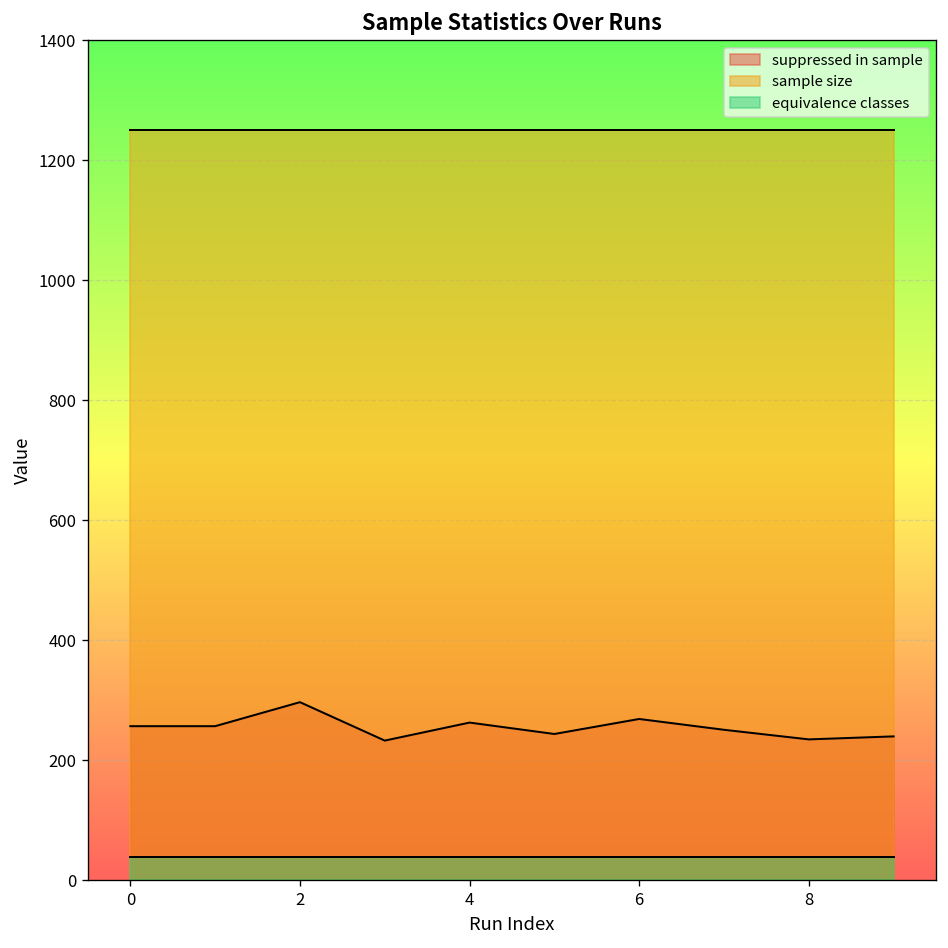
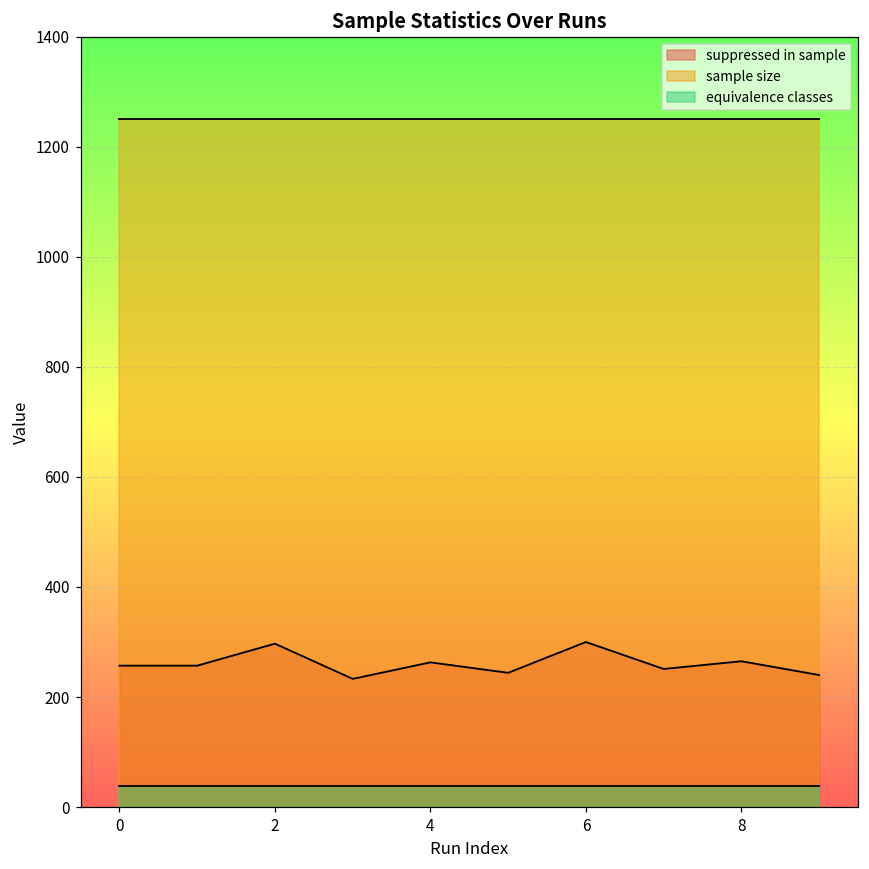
  {
    "suppressed in sample": {
      "0": 260,
      "2": 300,
      "4": 260,
-     "6": 270,
-     "8": 240
+     "6": 300,
+     "8": 270
    },
    "sample size": {
      "0": 1250,
      "2": 1250,
      "4": 1250,
      "6": 1250,
      "8": 1250
    },
    "equivalence classes": {
      "0": 40,
      "2": 40,
      "4": 40,
      "6": 40,
      "8": 40
    }
  }
